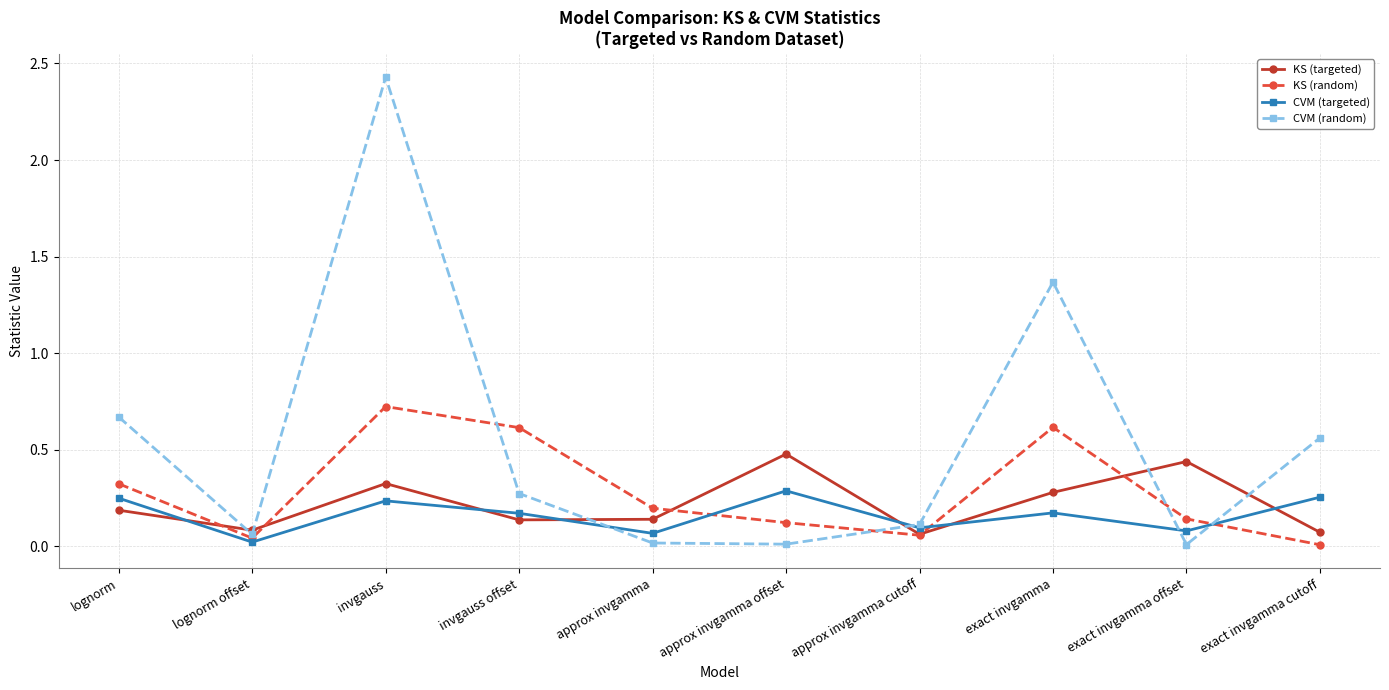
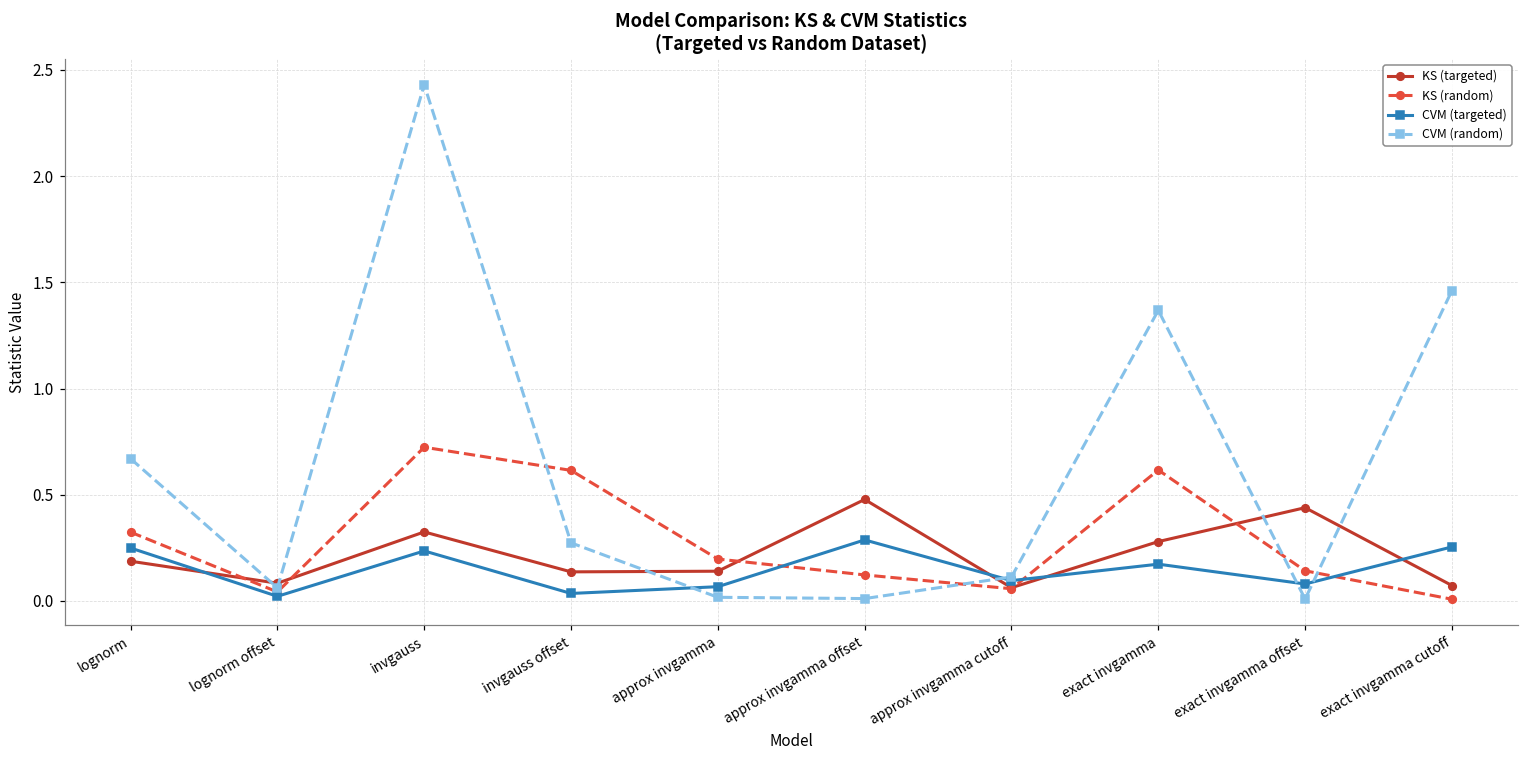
  {
    "CVM (targeted)": {
      "lognorm": 0.25,
      "lognorm offset": 0.02,
      "invgauss": 0.24,
-     "invgauss offset": 0.17,
+     "invgauss offset": 0.04,
      "approx invgamma": 0.07,
      "approx invgamma offset": 0.29,
      "approx invgamma cutoff": 0.10,
      "exact invgamma": 0.17,
      "exact invgamma offset": 0.08,
      "exact invgamma cutoff": 0.25
    },
    "CVM (random)": {
      "lognorm": 0.67,
      "lognorm offset": 0.06,
      "invgauss": 2.43,
      "invgauss offset": 0.27,
      "approx invgamma": 0.02,
      "approx invgamma offset": 0.01,
      "approx invgamma cutoff": 0.11,
      "exact invgamma": 1.37,
      "exact invgamma offset": 0.01,
-     "exact invgamma cutoff": 0.56
+     "exact invgamma cutoff": 1.46
    }
  }
